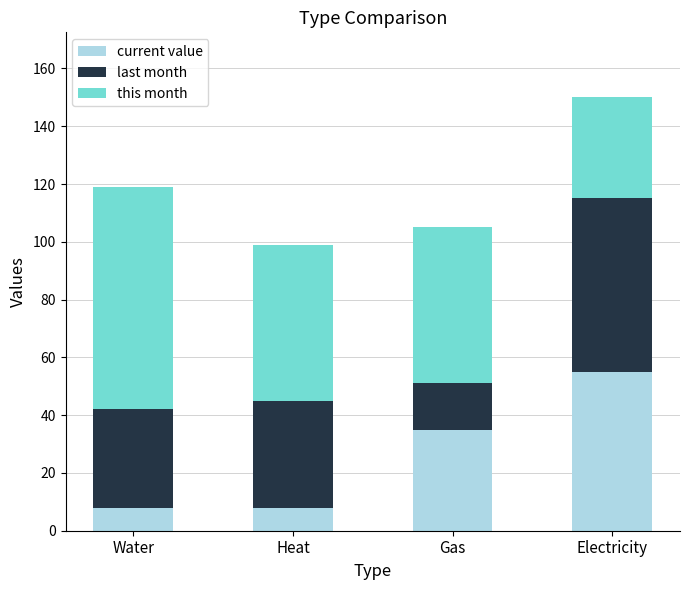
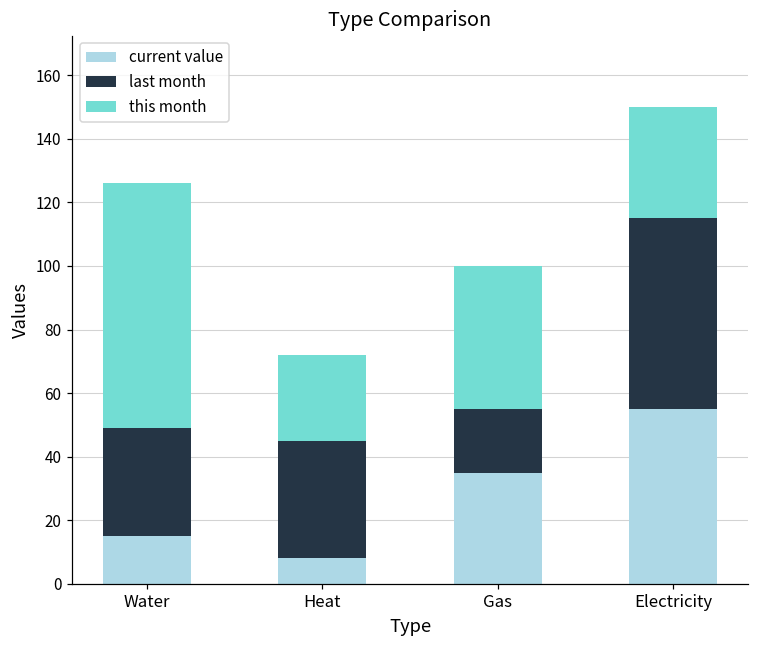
  {
    "current value": {
-     "Water": 8,
+     "Water": 15,
      "Heat": 8,
      "Gas": 35,
      "Electricity": 55
    },
    "last month": {
      "Water": 34,
      "Heat": 37,
-     "Gas": 16,
+     "Gas": 20,
      "Electricity": 60
    },
    "this month": {
      "Water": 77,
-     "Heat": 54,
-     "Gas": 54,
+     "Heat": 27,
+     "Gas": 45,
      "Electricity": 35
    }
  }
